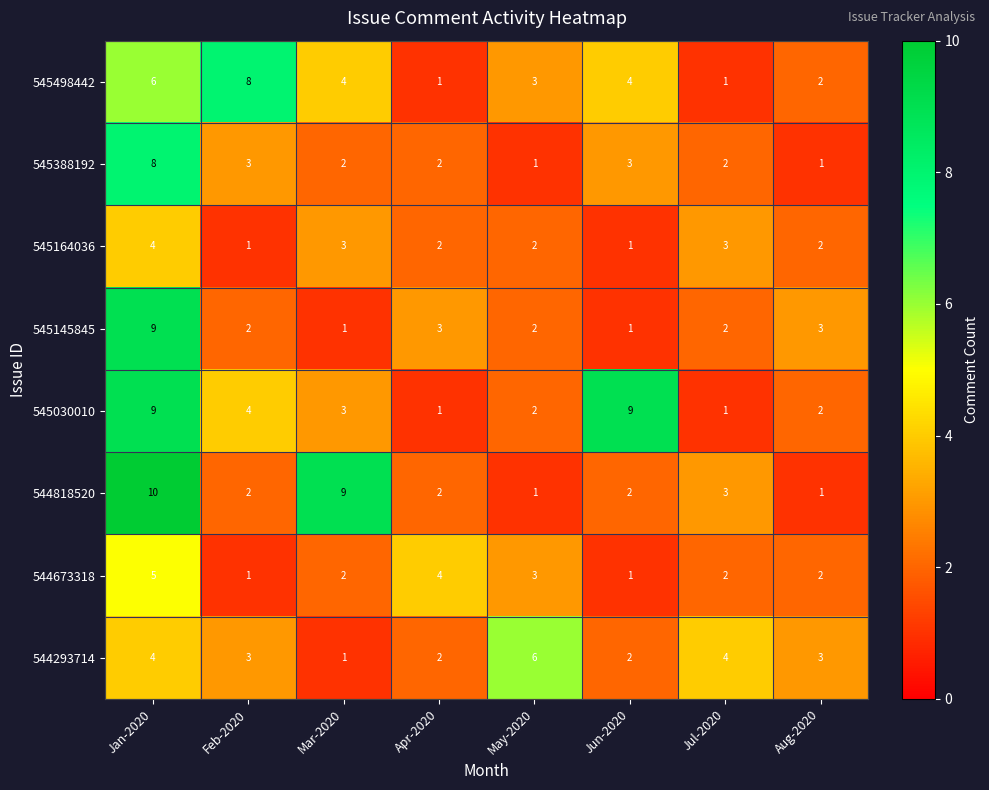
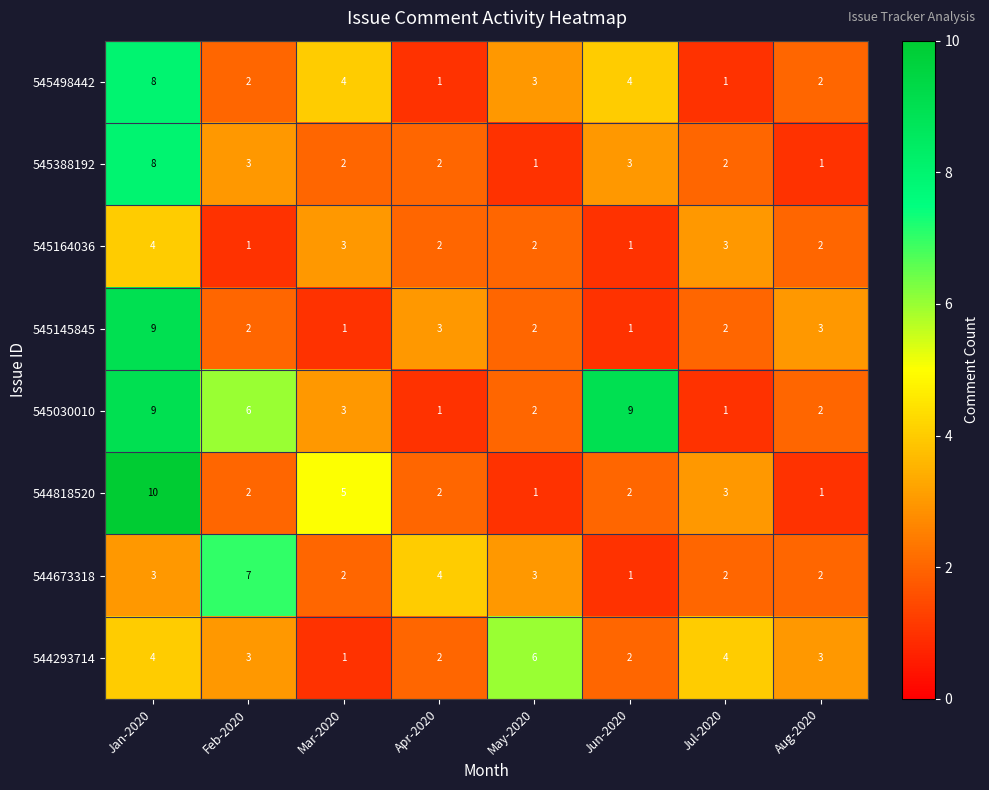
  {
    "545498442": {
-     "Jan-2020": 6,
-     "Feb-2020": 8,
+     "Jan-2020": 8,
+     "Feb-2020": 2,
      "Mar-2020": 4,
      "Apr-2020": 1,
      "May-2020": 3,
      "Jun-2020": 4,
      "Jul-2020": 1,
      "Aug-2020": 2
    },
    "545388192": {
      "Jan-2020": 8,
      "Feb-2020": 3,
      "Mar-2020": 2,
      "Apr-2020": 2,
      "May-2020": 1,
      "Jun-2020": 3,
      "Jul-2020": 2,
      "Aug-2020": 1
    },
    "545164036": {
      "Jan-2020": 4,
      "Feb-2020": 1,
      "Mar-2020": 3,
      "Apr-2020": 2,
      "May-2020": 2,
      "Jun-2020": 1,
      "Jul-2020": 3,
      "Aug-2020": 2
    },
    "545145845": {
      "Jan-2020": 9,
      "Feb-2020": 2,
      "Mar-2020": 1,
      "Apr-2020": 3,
      "May-2020": 2,
      "Jun-2020": 1,
      "Jul-2020": 2,
      "Aug-2020": 3
    },
    "545030010": {
      "Jan-2020": 9,
-     "Feb-2020": 4,
+     "Feb-2020": 6,
      "Mar-2020": 3,
      "Apr-2020": 1,
      "May-2020": 2,
      "Jun-2020": 9,
      "Jul-2020": 1,
      "Aug-2020": 2
    },
    "544818520": {
      "Jan-2020": 10,
      "Feb-2020": 2,
-     "Mar-2020": 9,
+     "Mar-2020": 5,
      "Apr-2020": 2,
      "May-2020": 1,
      "Jun-2020": 2,
      "Jul-2020": 3,
      "Aug-2020": 1
    },
    "544673318": {
-     "Jan-2020": 5,
-     "Feb-2020": 1,
+     "Jan-2020": 3,
+     "Feb-2020": 7,
      "Mar-2020": 2,
      "Apr-2020": 4,
      "May-2020": 3,
      "Jun-2020": 1,
      "Jul-2020": 2,
      "Aug-2020": 2
    },
    "544293714": {
      "Jan-2020": 4,
      "Feb-2020": 3,
      "Mar-2020": 1,
      "Apr-2020": 2,
      "May-2020": 6,
      "Jun-2020": 2,
      "Jul-2020": 4,
      "Aug-2020": 3
    }
  }
